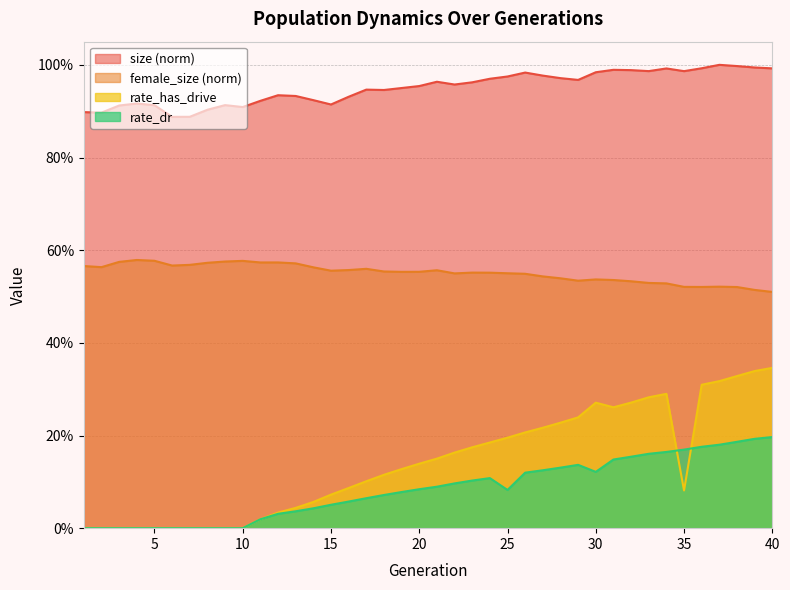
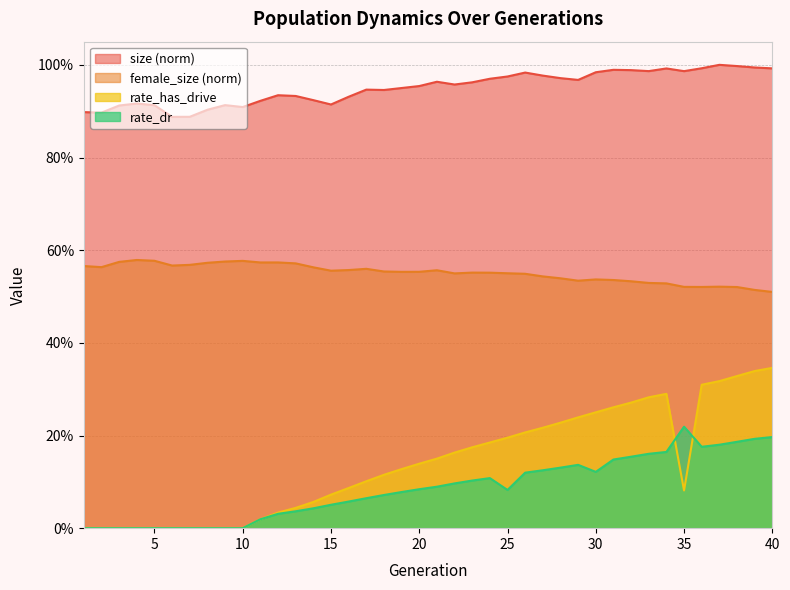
  {
    "rate_has_drive": {
      "15": "7%",
      "20": "14%",
      "25": "20%",
-     "30": "27%",
+     "30": "25%",
      "35": "8%",
      "40": "35%"
    },
    "rate_dr": {
      "15": "5%",
      "20": "8%",
      "25": "8%",
      "30": "12%",
-     "35": "17%",
+     "35": "22%",
      "40": "20%"
    }
  }
